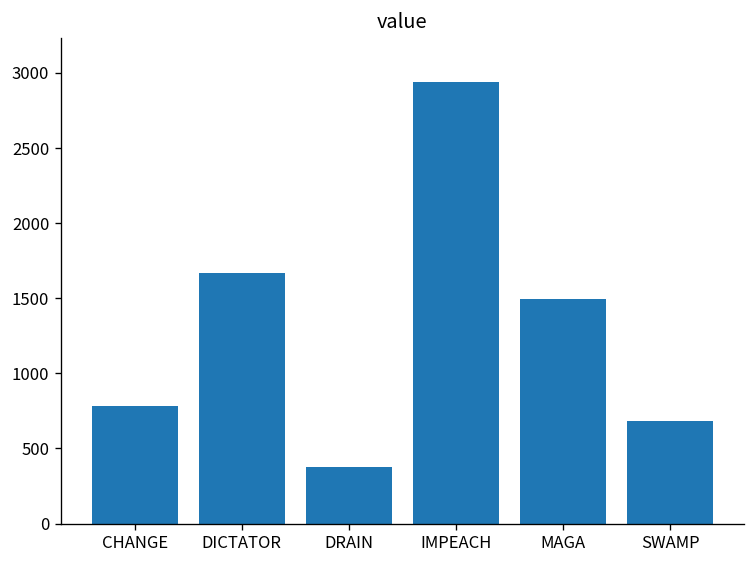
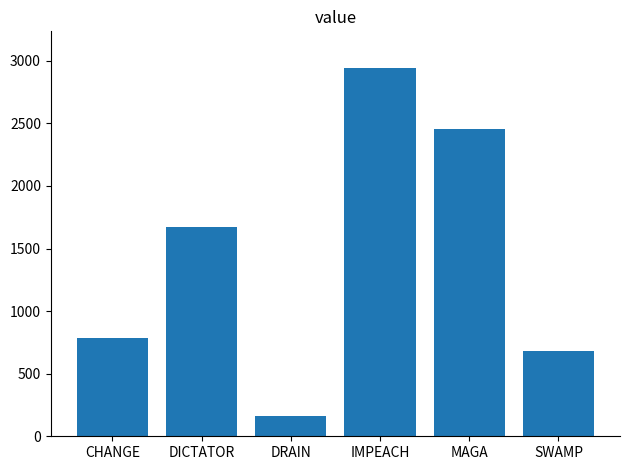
  {
    "CHANGE": 780,
    "DICTATOR": 1670,
-   "DRAIN": 380,
+   "DRAIN": 160,
    "IMPEACH": 2940,
-   "MAGA": 1500,
+   "MAGA": 2460,
    "SWAMP": 680
  }
